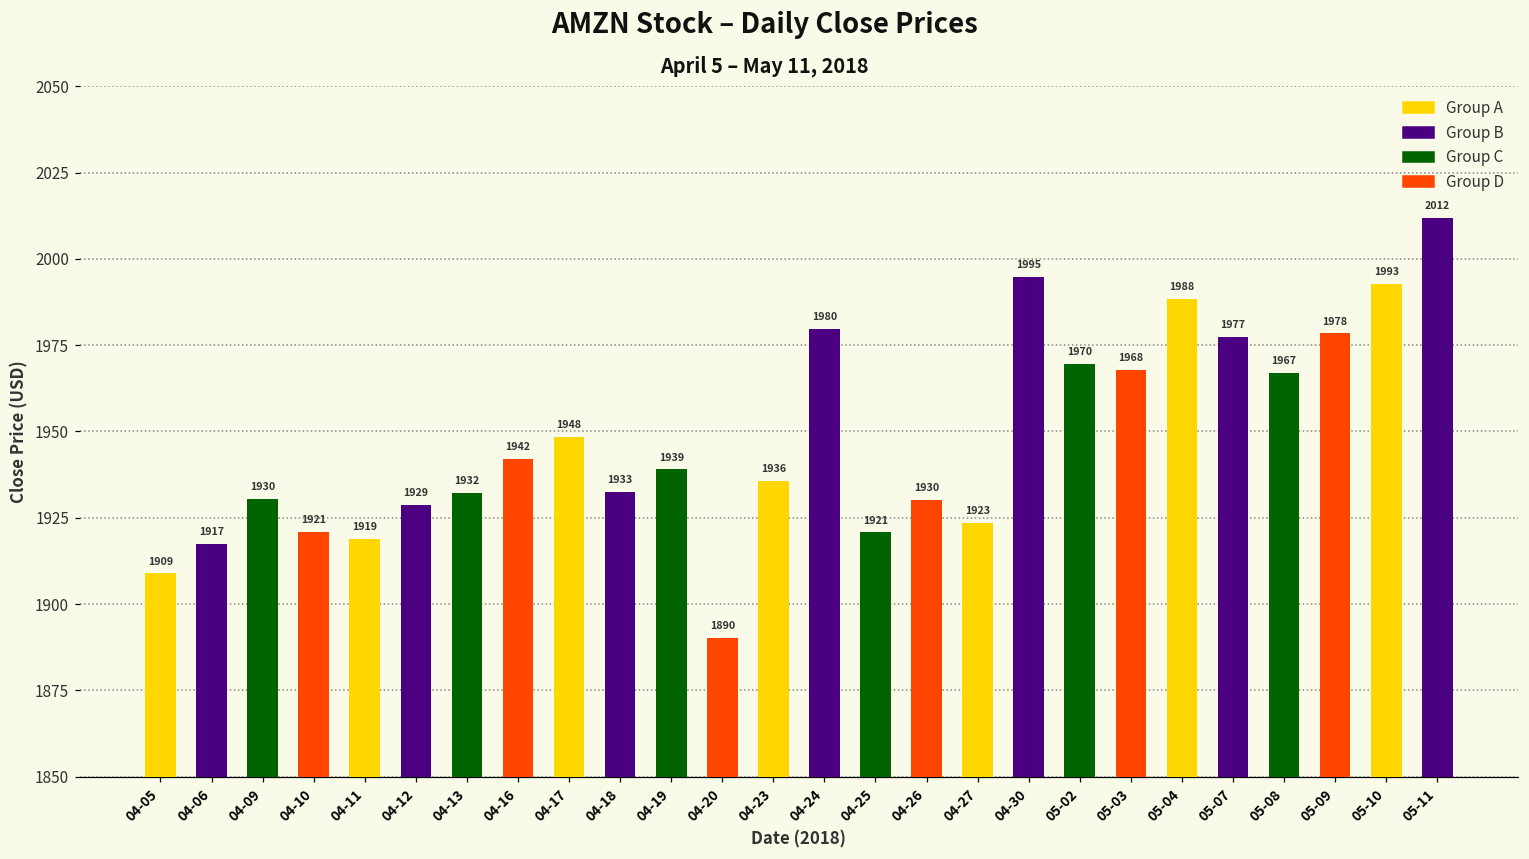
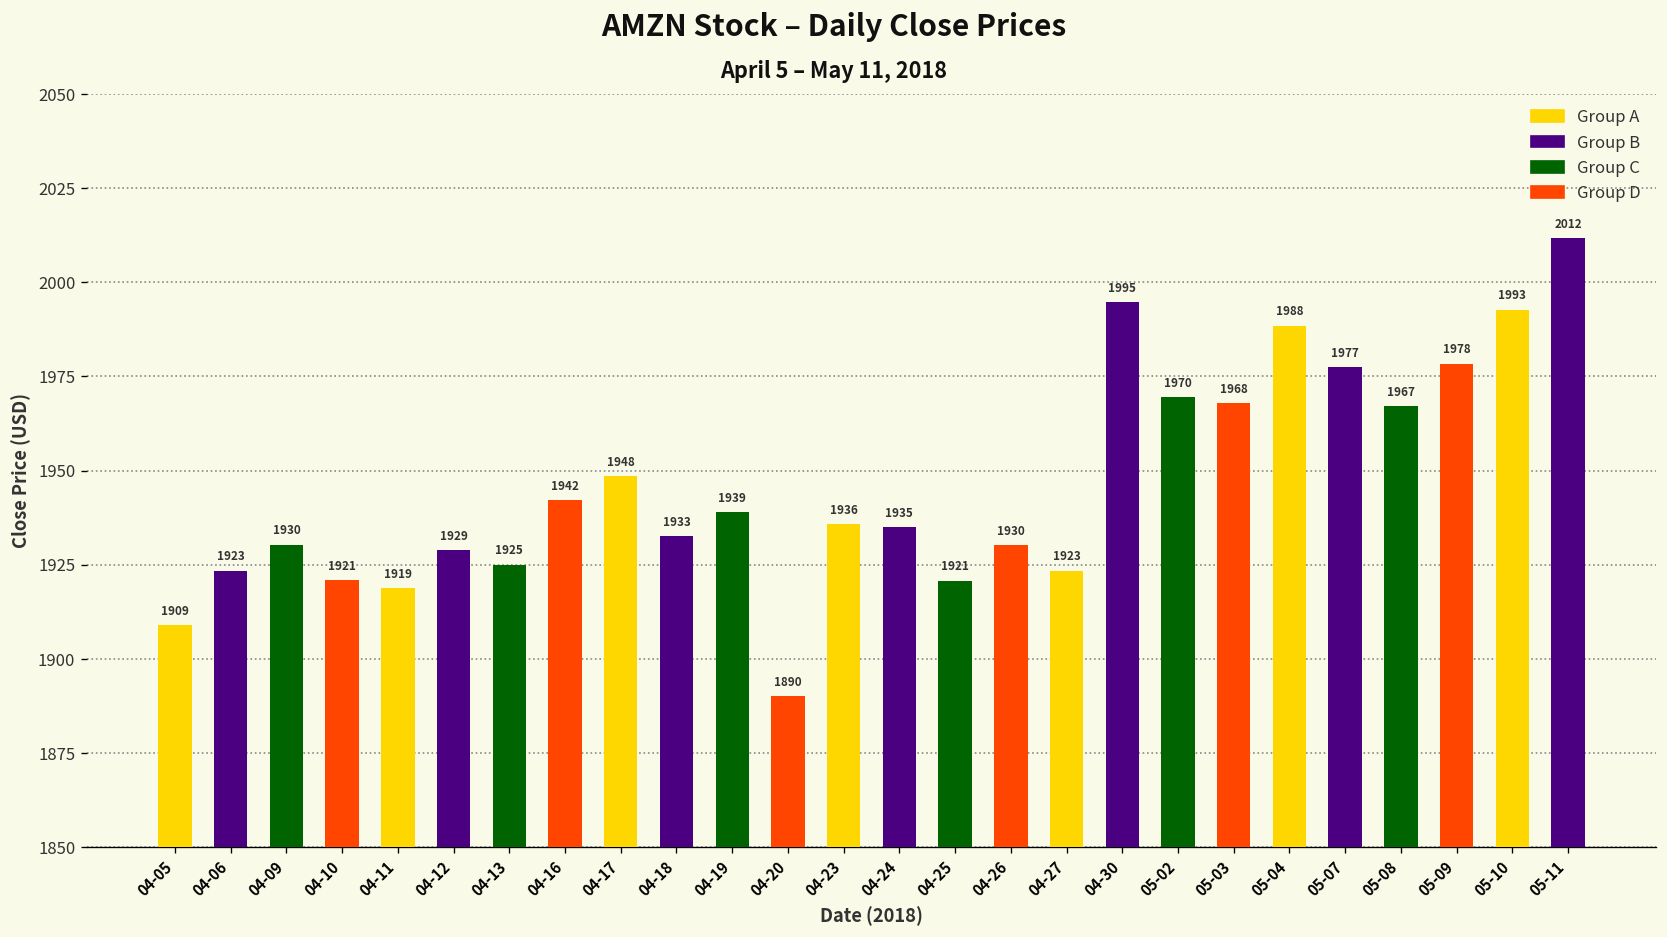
  {
    "04-05": 1909,
-   "04-06": 1917,
+   "04-06": 1923,
    "04-09": 1930,
    "04-10": 1921,
    "04-11": 1919,
    "04-12": 1929,
-   "04-13": 1932,
+   "04-13": 1925,
    "04-16": 1942,
    "04-17": 1948,
    "04-18": 1933,
    "04-19": 1939,
    "04-20": 1890,
    "04-23": 1936,
-   "04-24": 1980,
+   "04-24": 1935,
    "04-25": 1921,
    "04-26": 1930,
    "04-27": 1923,
    "04-30": 1995,
    "05-02": 1970,
    "05-03": 1968,
    "05-04": 1988,
    "05-07": 1977,
    "05-08": 1967,
    "05-09": 1978,
    "05-10": 1993,
    "05-11": 2012
  }
